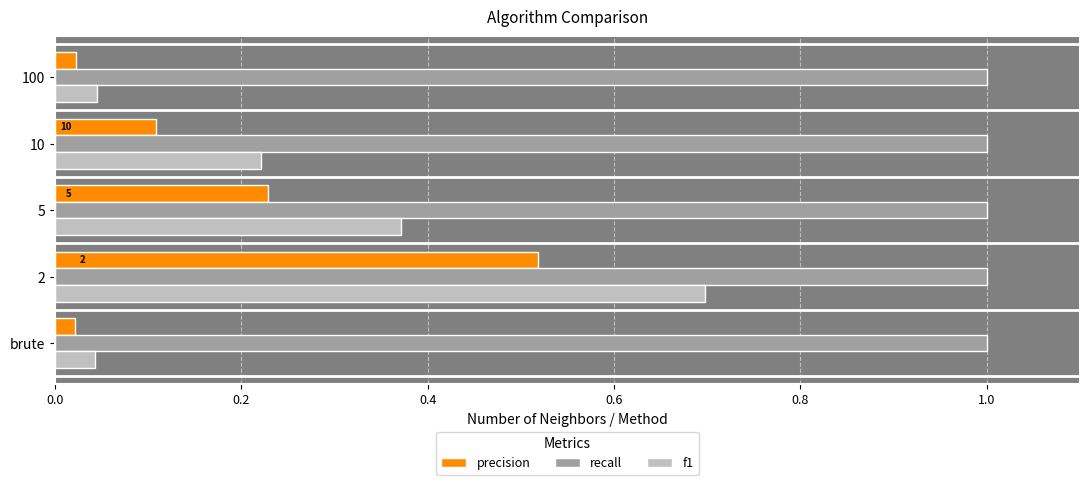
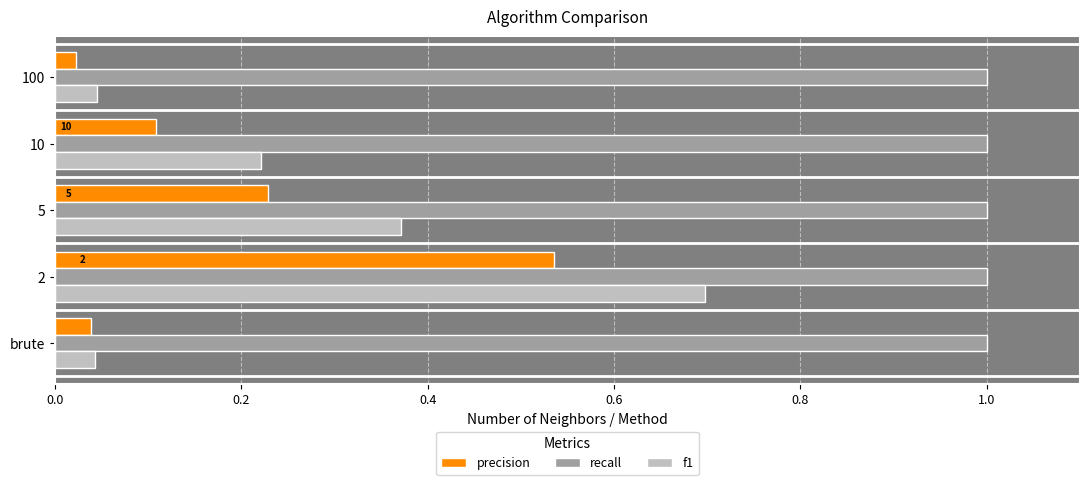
  {
    "precision": {
      "100": 0.02,
-     "2": 0.52,
-     "brute": 0.02
+     "2": 0.54,
+     "brute": 0.04
    }
  }
